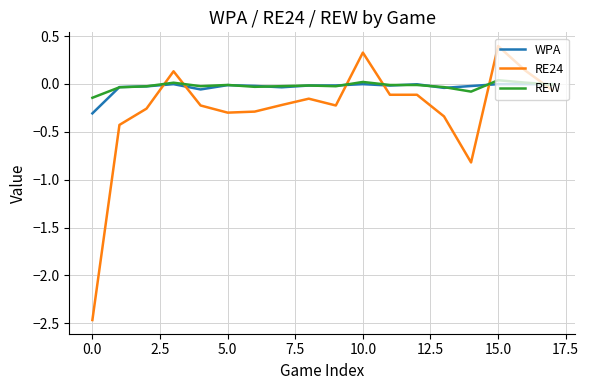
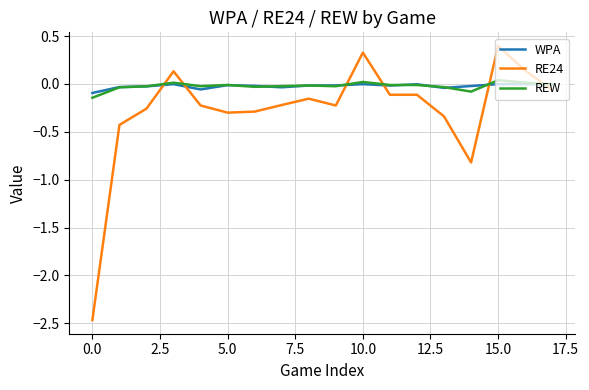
  {
    "WPA": {
-     "0.0": -0.3
+     "0.0": -0.1
    },
    "RE24": {
      "0.0": -2.5,
      "5.0": -0.3,
      "10.0": 0.3
    },
    "REW": {
      "0.0": -0.1
    }
  }
